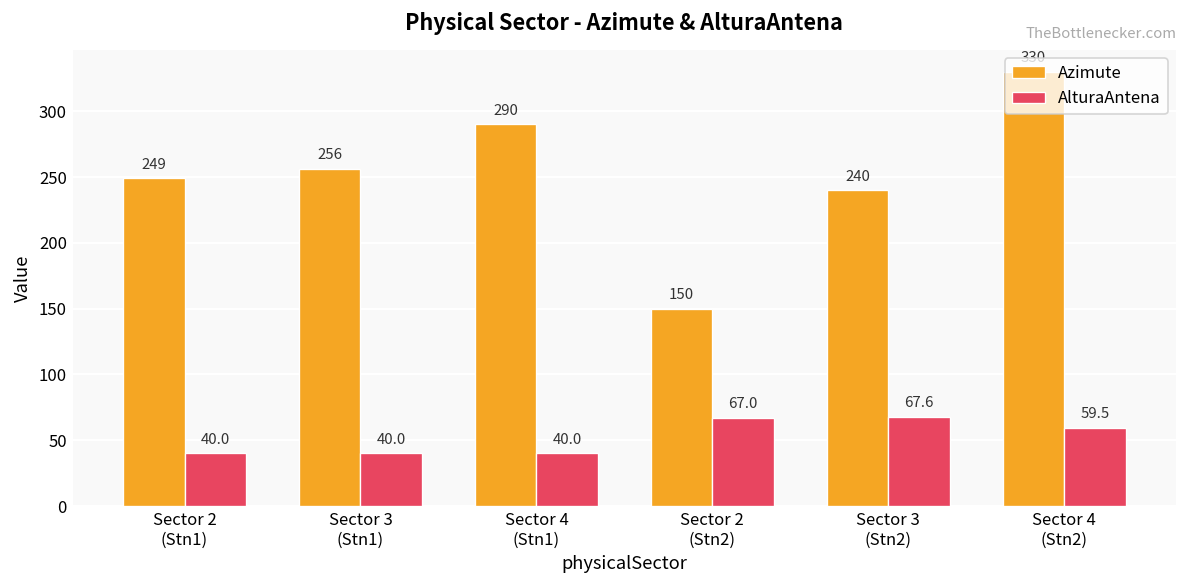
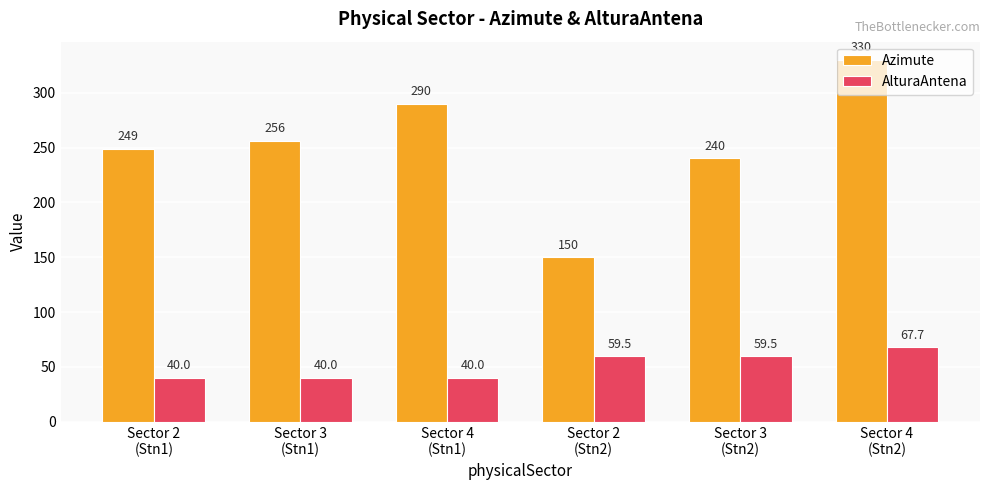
  {
    "Azimute": {
      "Sector 2 (Stn1)": 249,
      "Sector 3 (Stn1)": 256,
      "Sector 4 (Stn1)": 290,
      "Sector 2 (Stn2)": 150,
      "Sector 3 (Stn2)": 240
    },
    "AlturaAntena": {
      "Sector 2 (Stn1)": 40.0,
      "Sector 3 (Stn1)": 40.0,
      "Sector 4 (Stn1)": 40.0,
-     "Sector 2 (Stn2)": 67.0,
-     "Sector 3 (Stn2)": 67.6,
-     "Sector 4 (Stn2)": 59.5
+     "Sector 2 (Stn2)": 59.5,
+     "Sector 3 (Stn2)": 59.5,
+     "Sector 4 (Stn2)": 67.7
    }
  }
